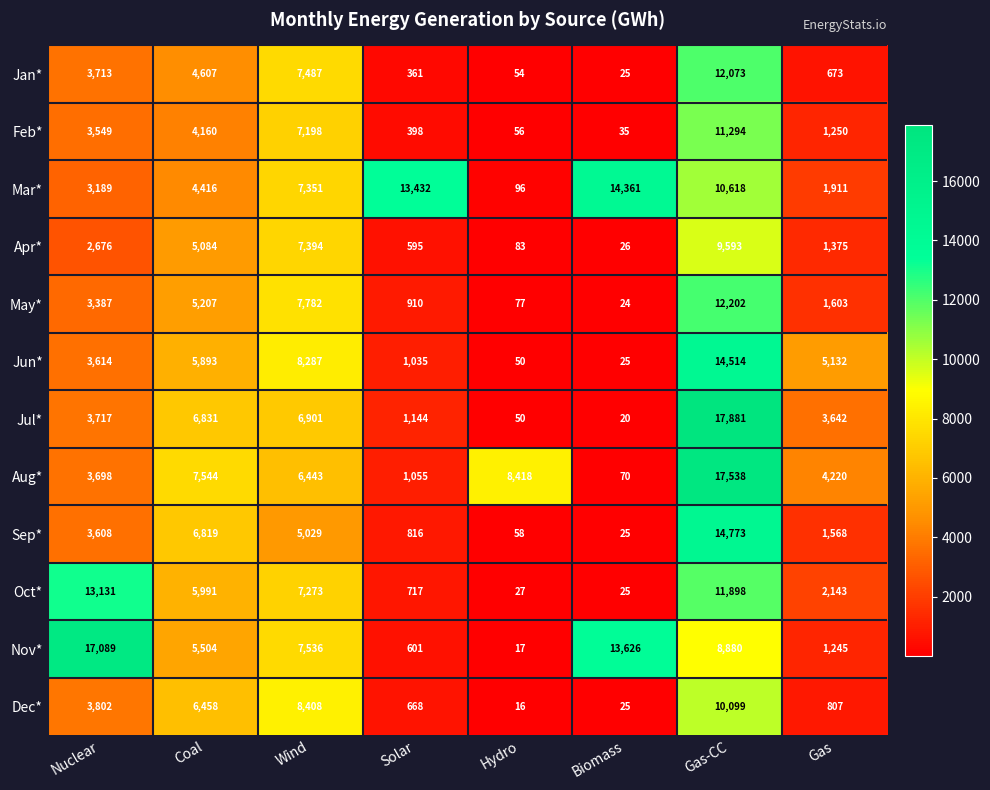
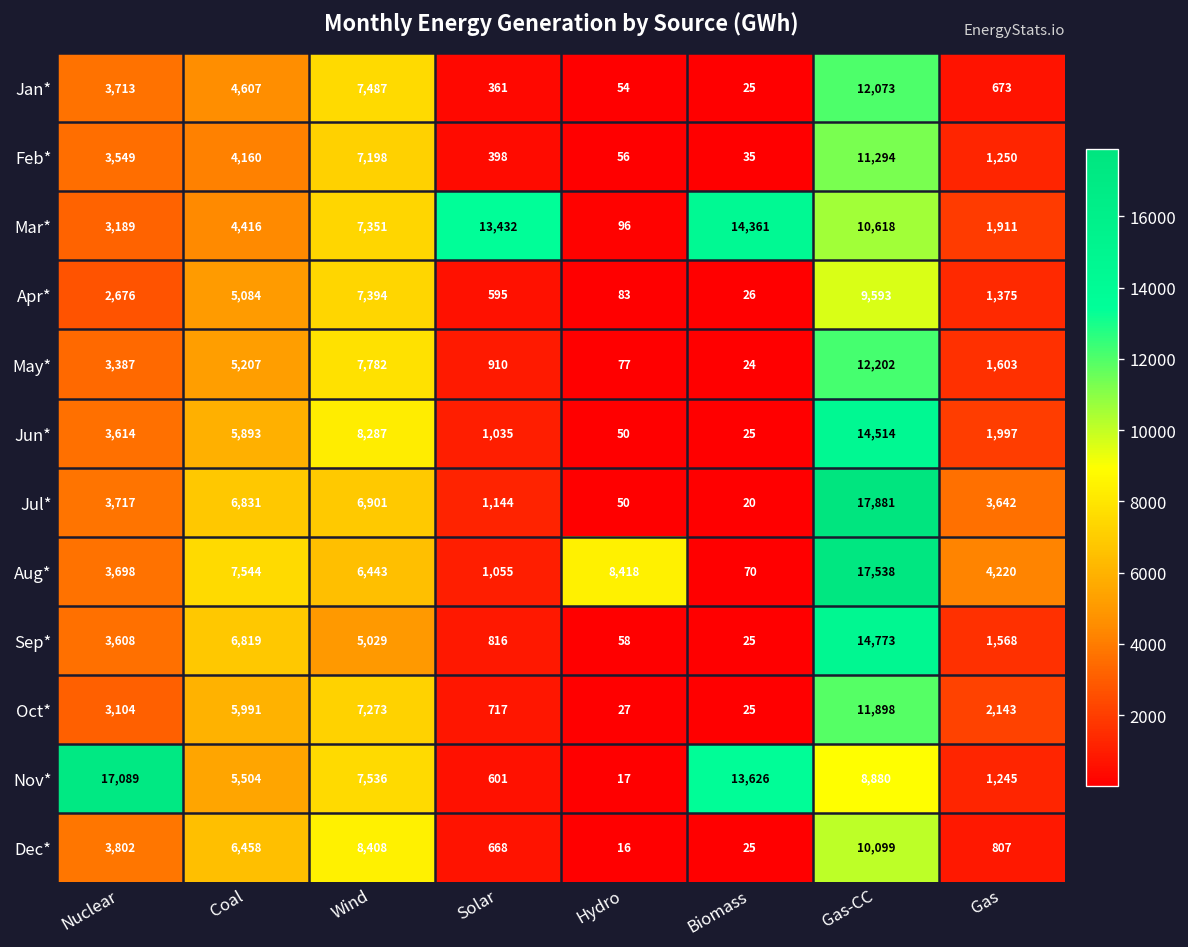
  {
    "Jan*": {
      "Nuclear": "3,713",
      "Coal": "4,607",
      "Wind": "7,487",
      "Solar": "361",
      "Hydro": "54",
      "Biomass": "25",
      "Gas-CC": "12,073",
      "Gas": "673"
    },
    "Feb*": {
      "Nuclear": "3,549",
      "Coal": "4,160",
      "Wind": "7,198",
      "Solar": "398",
      "Hydro": "56",
      "Biomass": "35",
      "Gas-CC": "11,294",
      "Gas": "1,250"
    },
    "Mar*": {
      "Nuclear": "3,189",
      "Coal": "4,416",
      "Wind": "7,351",
      "Solar": "13,432",
      "Hydro": "96",
      "Biomass": "14,361",
      "Gas-CC": "10,618",
      "Gas": "1,911"
    },
    "Apr*": {
      "Nuclear": "2,676",
      "Coal": "5,084",
      "Wind": "7,394",
      "Solar": "595",
      "Hydro": "83",
      "Biomass": "26",
      "Gas-CC": "9,593",
      "Gas": "1,375"
    },
    "May*": {
      "Nuclear": "3,387",
      "Coal": "5,207",
      "Wind": "7,782",
      "Solar": "910",
      "Hydro": "77",
      "Biomass": "24",
      "Gas-CC": "12,202",
      "Gas": "1,603"
    },
    "Jun*": {
      "Nuclear": "3,614",
      "Coal": "5,893",
      "Wind": "8,287",
      "Solar": "1,035",
      "Hydro": "50",
      "Biomass": "25",
      "Gas-CC": "14,514",
-     "Gas": "5,132"
+     "Gas": "1,997"
    },
    "Jul*": {
      "Nuclear": "3,717",
      "Coal": "6,831",
      "Wind": "6,901",
      "Solar": "1,144",
      "Hydro": "50",
      "Biomass": "20",
      "Gas-CC": "17,881",
      "Gas": "3,642"
    },
    "Aug*": {
      "Nuclear": "3,698",
      "Coal": "7,544",
      "Wind": "6,443",
      "Solar": "1,055",
      "Hydro": "8,418",
      "Biomass": "70",
      "Gas-CC": "17,538",
      "Gas": "4,220"
    },
    "Sep*": {
      "Nuclear": "3,608",
      "Coal": "6,819",
      "Wind": "5,029",
      "Solar": "816",
      "Hydro": "58",
      "Biomass": "25",
      "Gas-CC": "14,773",
      "Gas": "1,568"
    },
    "Oct*": {
-     "Nuclear": "13,131",
+     "Nuclear": "3,104",
      "Coal": "5,991",
      "Wind": "7,273",
      "Solar": "717",
      "Hydro": "27",
      "Biomass": "25",
      "Gas-CC": "11,898",
      "Gas": "2,143"
    },
    "Nov*": {
      "Nuclear": "17,089",
      "Coal": "5,504",
      "Wind": "7,536",
      "Solar": "601",
      "Hydro": "17",
      "Biomass": "13,626",
      "Gas-CC": "8,880",
      "Gas": "1,245"
    },
    "Dec*": {
      "Nuclear": "3,802",
      "Coal": "6,458",
      "Wind": "8,408",
      "Solar": "668",
      "Hydro": "16",
      "Biomass": "25",
      "Gas-CC": "10,099",
      "Gas": "807"
    }
  }
